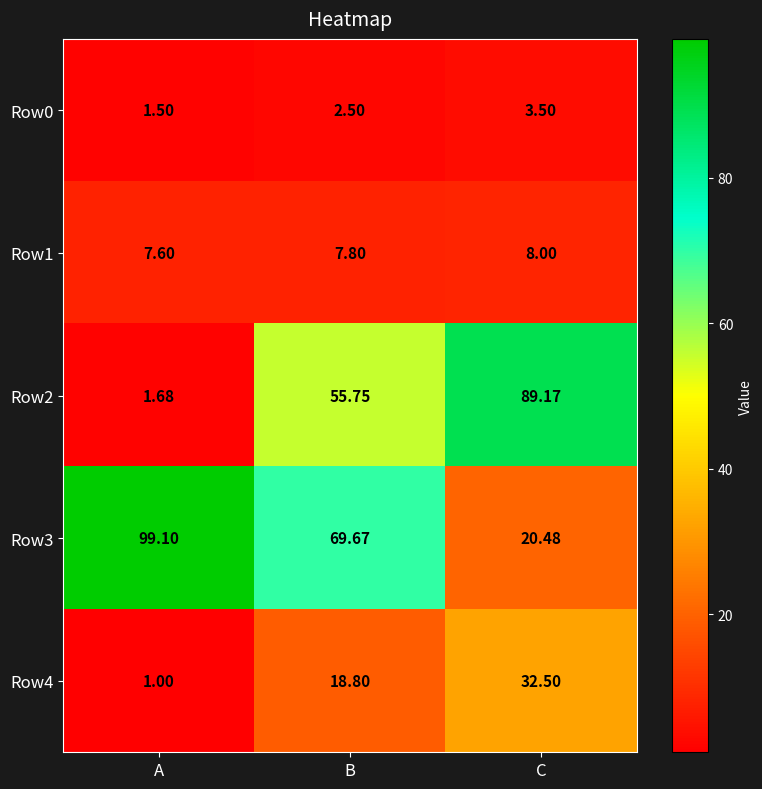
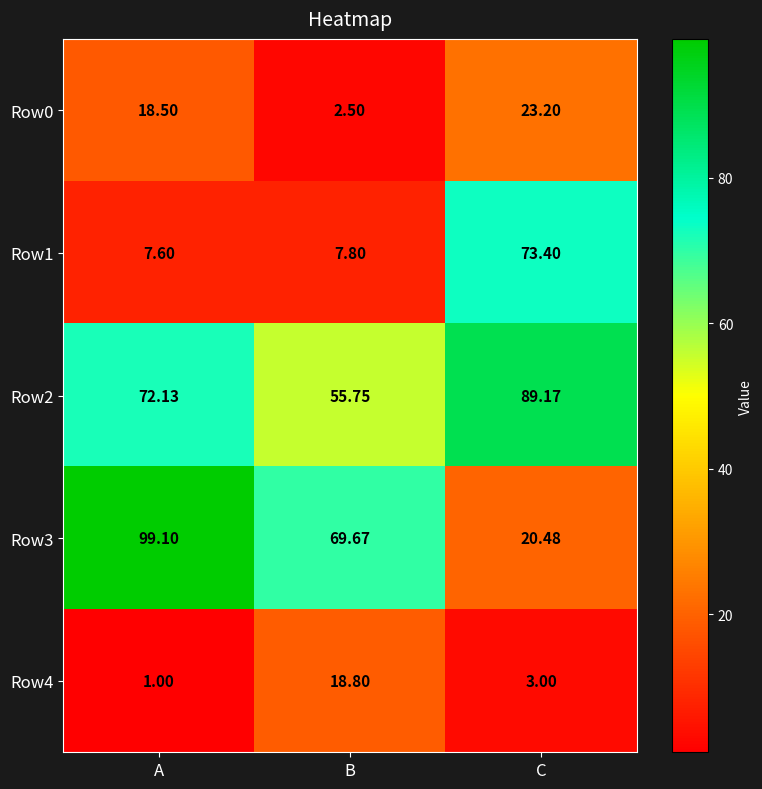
  {
    "Row0": {
-     "A": 1.50,
+     "A": 18.50,
      "B": 2.50,
-     "C": 3.50
+     "C": 23.20
    },
    "Row1": {
      "A": 7.60,
      "B": 7.80,
-     "C": 8.00
+     "C": 73.40
    },
    "Row2": {
-     "A": 1.68,
+     "A": 72.13,
      "B": 55.75,
      "C": 89.17
    },
    "Row3": {
      "A": 99.10,
      "B": 69.67,
      "C": 20.48
    },
    "Row4": {
      "A": 1.00,
      "B": 18.80,
-     "C": 32.50
+     "C": 3.00
    }
  }
